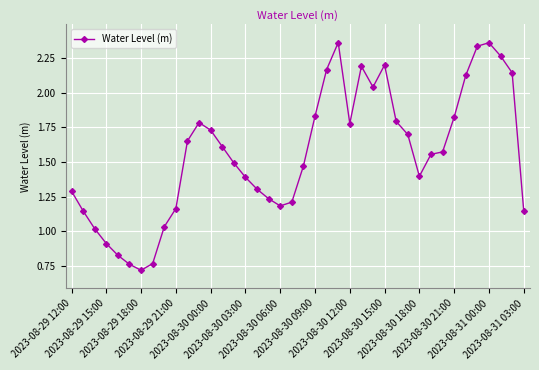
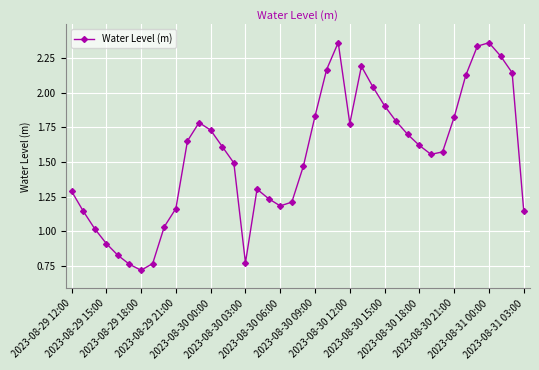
  {
    "2023-08-29 12:00": 1.29,
    "2023-08-29 15:00": 0.91,
    "2023-08-29 18:00": 0.72,
    "2023-08-29 21:00": 1.16,
    "2023-08-30 00:00": 1.73,
-   "2023-08-30 03:00": 1.39,
+   "2023-08-30 03:00": 0.77,
    "2023-08-30 06:00": 1.18,
    "2023-08-30 09:00": 1.83,
    "2023-08-30 12:00": 1.78,
-   "2023-08-30 15:00": 2.20,
-   "2023-08-30 18:00": 1.40,
+   "2023-08-30 15:00": 1.91,
+   "2023-08-30 18:00": 1.62,
    "2023-08-30 21:00": 1.82,
    "2023-08-31 00:00": 2.36,
    "2023-08-31 03:00": 1.15
  }
